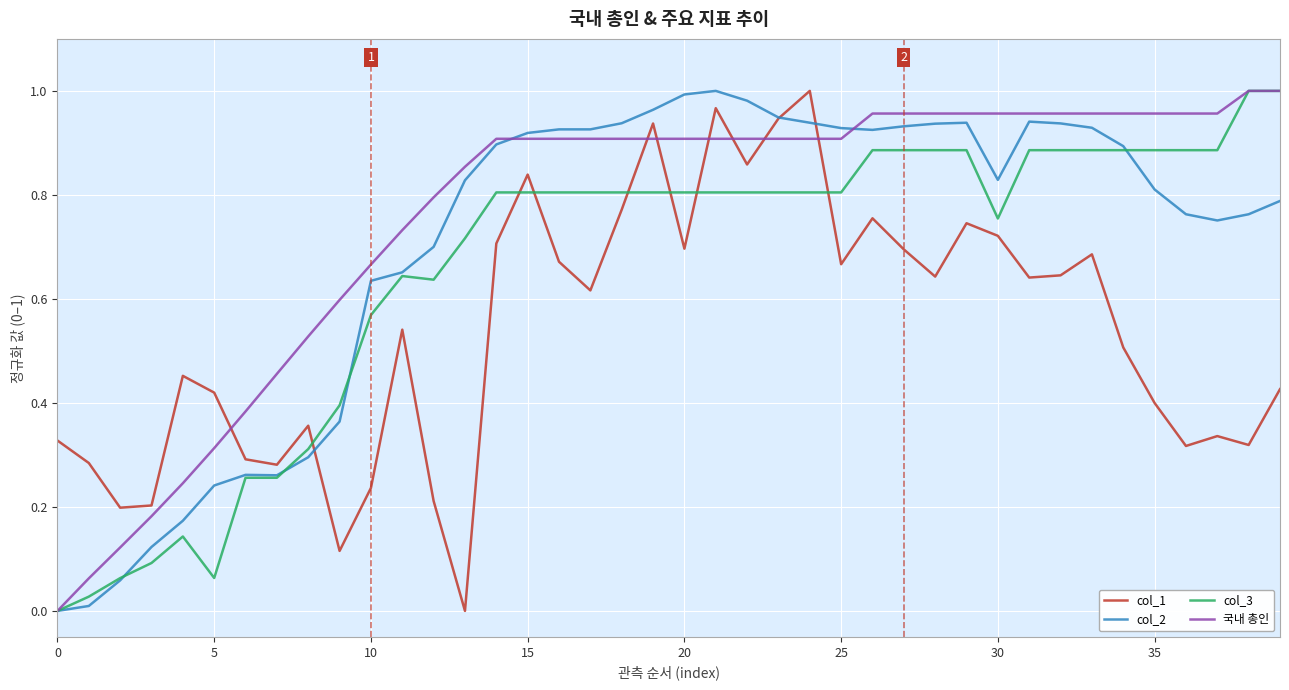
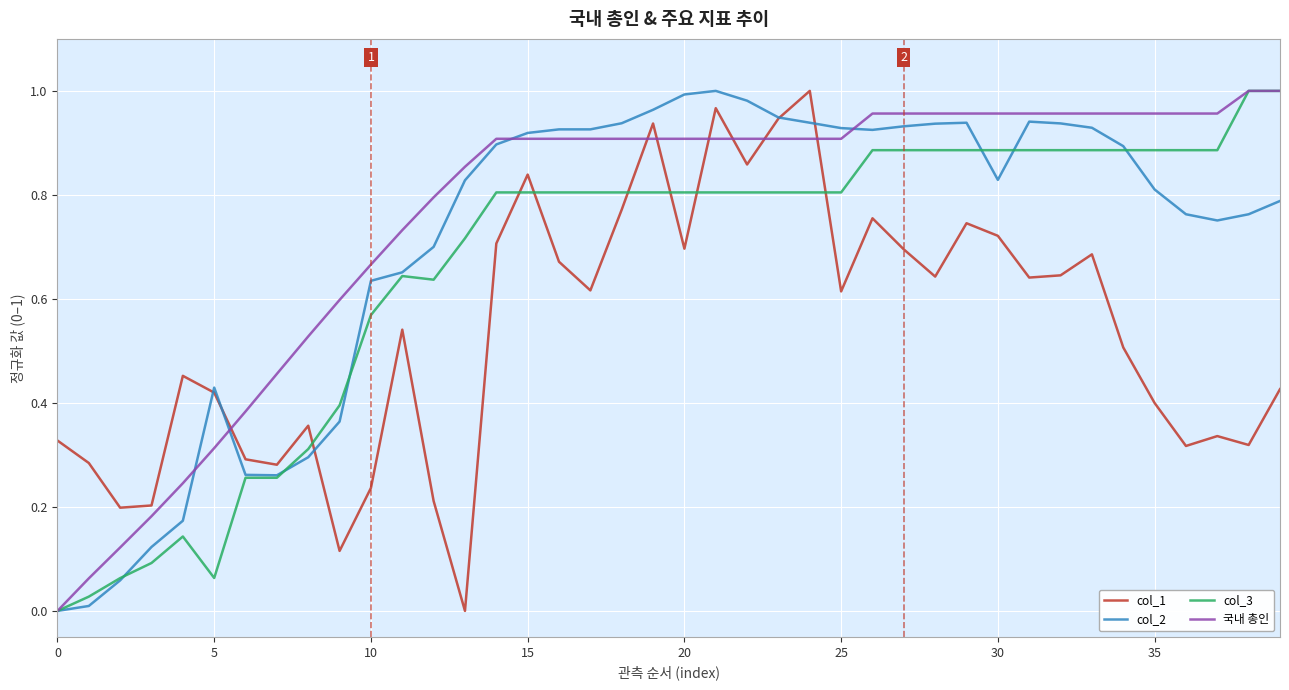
  {
    "col_1": {
      "0": 0.33,
      "5": 0.42,
      "10": 0.24,
      "15": 0.84,
      "20": 0.70,
-     "25": 0.67,
+     "25": 0.61,
      "30": 0.72,
      "35": 0.40
    },
    "col_2": {
-     "5": 0.24,
+     "5": 0.43,
      "10": 0.63,
      "15": 0.92,
      "20": 0.99,
      "25": 0.93,
      "30": 0.83,
      "35": 0.81
    },
    "col_3": {
      "5": 0.06,
      "10": 0.57,
      "15": 0.80,
      "20": 0.80,
      "25": 0.80,
-     "30": 0.75,
+     "30": 0.89,
      "35": 0.89
    },
    "국내 총인": {
      "5": 0.31,
      "10": 0.67,
      "15": 0.91,
      "20": 0.91,
      "25": 0.91,
      "30": 0.96,
      "35": 0.96
    }
  }
